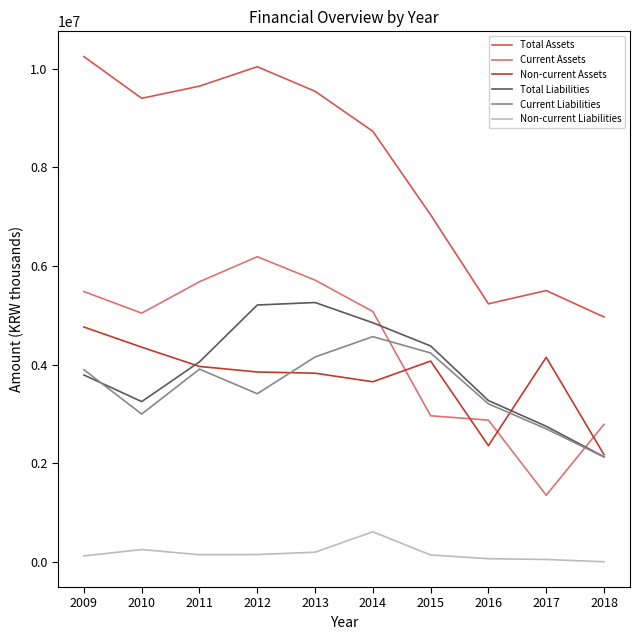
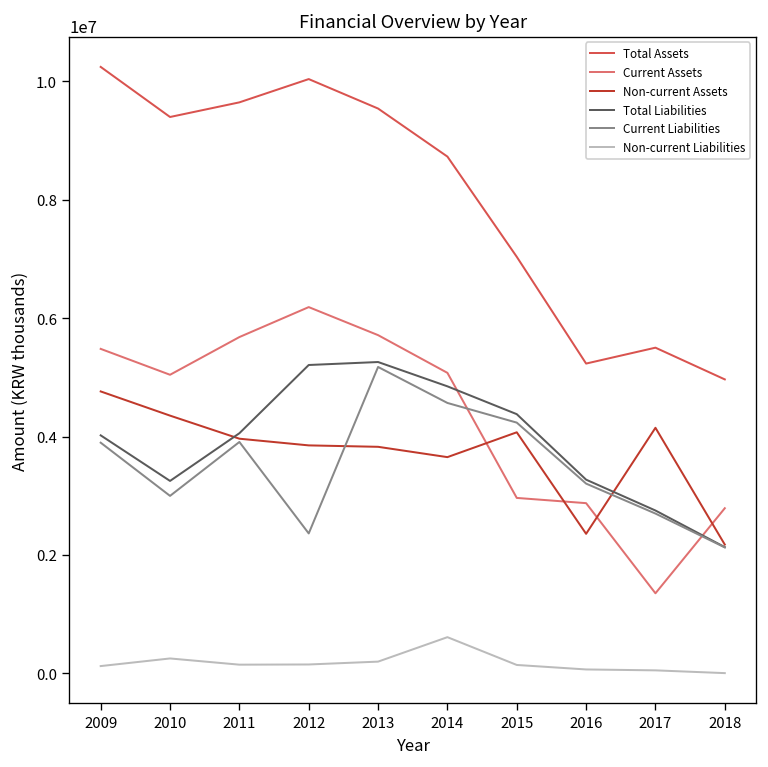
  {
    "Total Liabilities": {
-     "2009": 3800000,
+     "2009": 4000000,
      "2010": 3300000,
      "2011": 4100000,
      "2012": 5200000,
      "2013": 5300000,
      "2014": 4800000,
      "2015": 4400000,
      "2016": 3300000
    },
    "Current Liabilities": {
      "2009": 3900000,
      "2010": 3000000,
      "2011": 3900000,
-     "2012": 3400000,
-     "2013": 4200000,
+     "2012": 2400000,
+     "2013": 5200000,
      "2014": 4600000,
      "2015": 4200000,
      "2016": 3200000
    },
    "Non-current Liabilities": {
      "2009": 100000,
      "2010": 300000,
      "2011": 100000,
      "2012": 200000,
      "2013": 200000,
      "2014": 600000,
      "2015": 100000,
      "2016": 100000,
      "2017": 100000,
      "2018": 0
    }
  }
